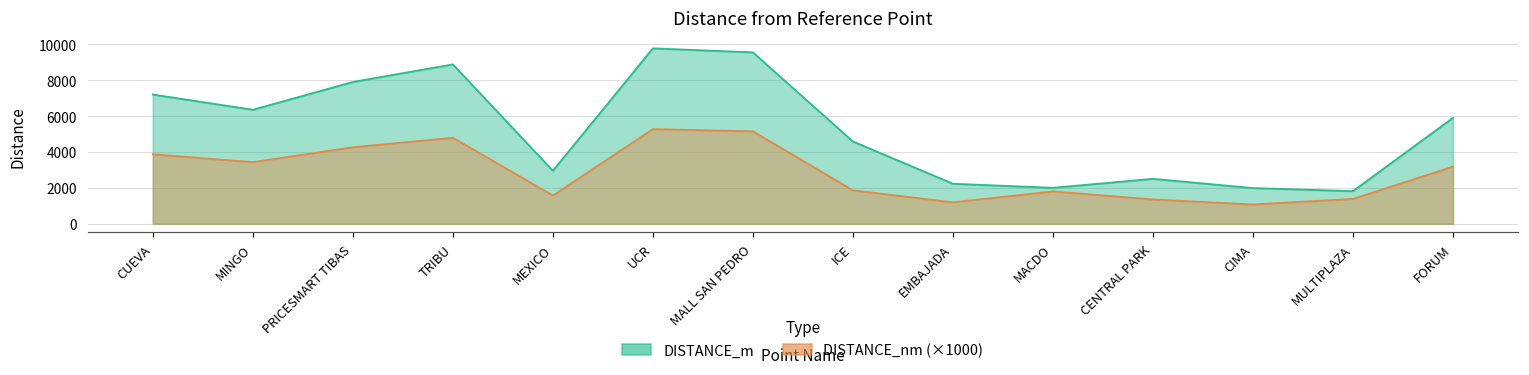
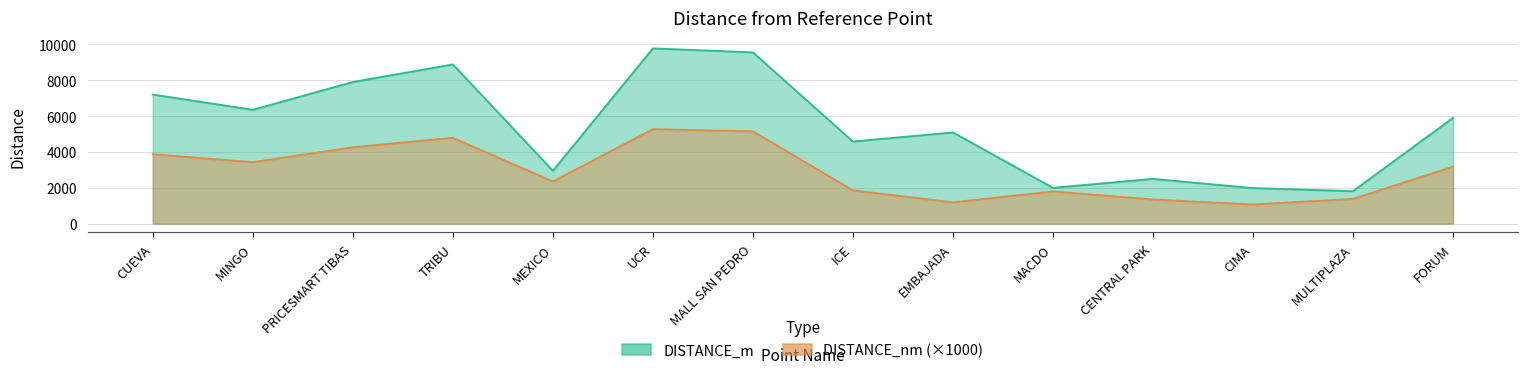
  {
    "DISTANCE_m": {
      "CUEVA": 7200,
      "MINGO": 6400,
      "PRICESMART TIBAS": 7900,
      "TRIBU": 8900,
      "MEXICO": 3000,
      "UCR": 9800,
      "MALL SAN PEDRO": 9600,
      "ICE": 4600,
-     "EMBAJADA": 2200,
+     "EMBAJADA": 5100,
      "MACDO": 2000,
      "CENTRAL PARK": 2500,
      "CIMA": 2000,
      "MULTIPLAZA": 1800,
      "FORUM": 5900
    },
    "DISTANCE_nm (×1000)": {
      "CUEVA": 3900,
      "MINGO": 3400,
      "PRICESMART TIBAS": 4300,
      "TRIBU": 4800,
-     "MEXICO": 1600,
+     "MEXICO": 2400,
      "UCR": 5300,
      "MALL SAN PEDRO": 5200,
      "ICE": 1900,
      "EMBAJADA": 1200,
      "MACDO": 1800,
      "CENTRAL PARK": 1400,
      "CIMA": 1100,
      "MULTIPLAZA": 1400,
      "FORUM": 3200
    }
  }
